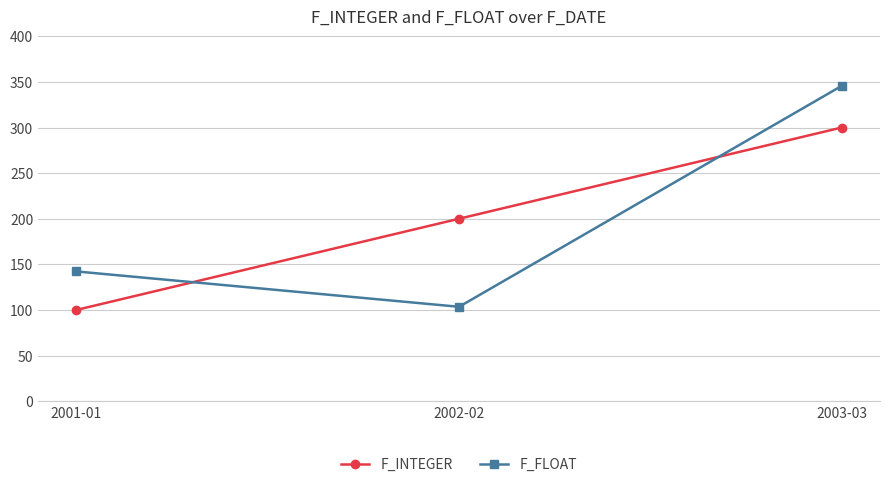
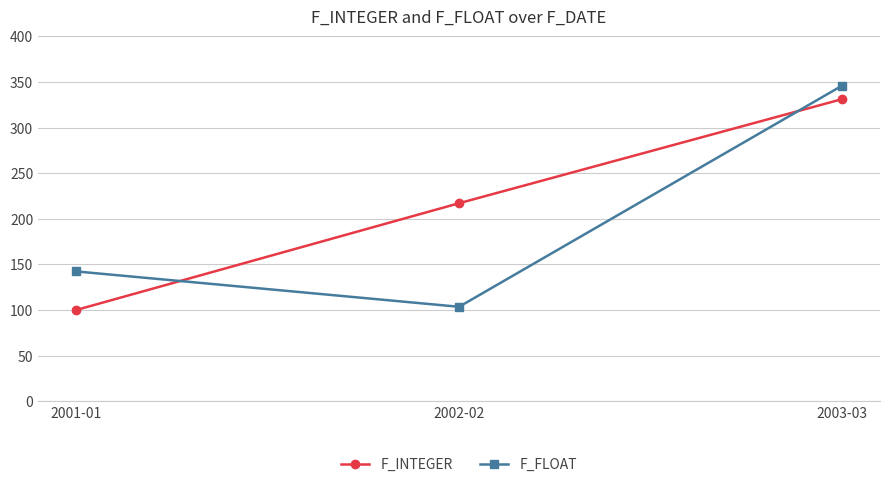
  {
    "F_INTEGER": {
      "2001-01": 100,
-     "2002-02": 200,
-     "2003-03": 300
+     "2002-02": 220,
+     "2003-03": 330
    },
    "F_FLOAT": {
      "2001-01": 140,
      "2002-02": 100,
      "2003-03": 350
    }
  }
